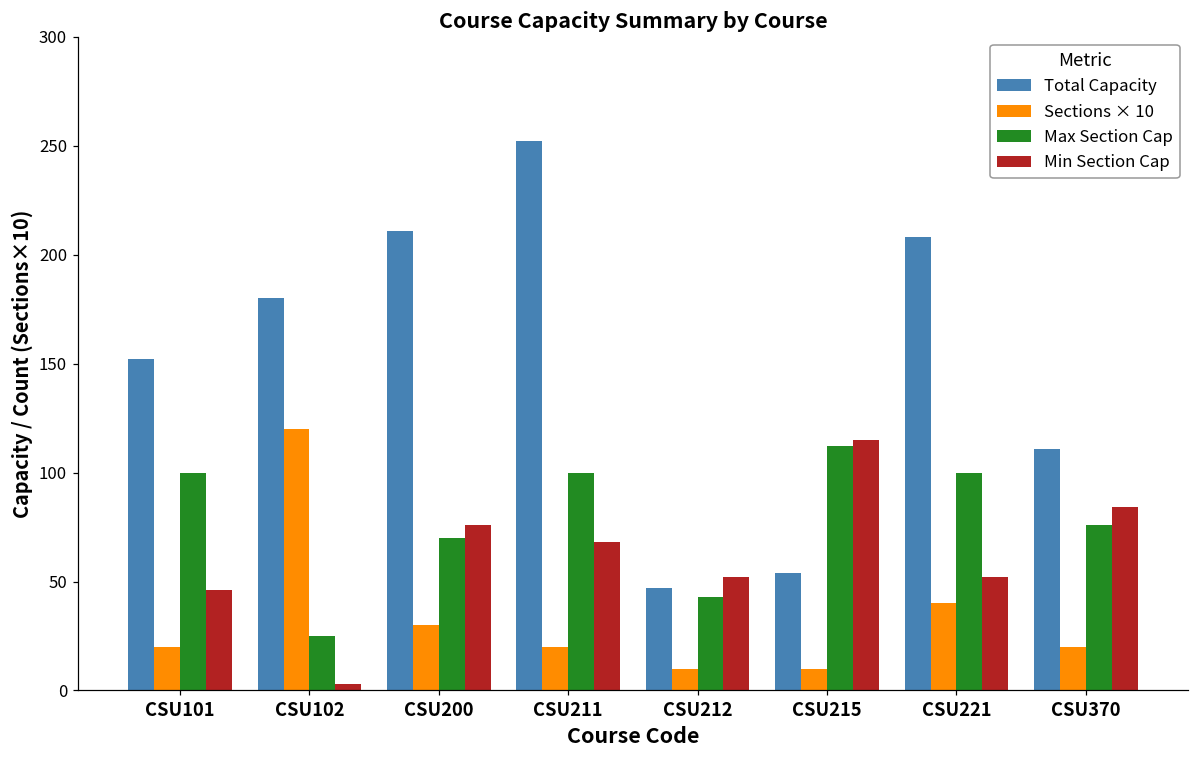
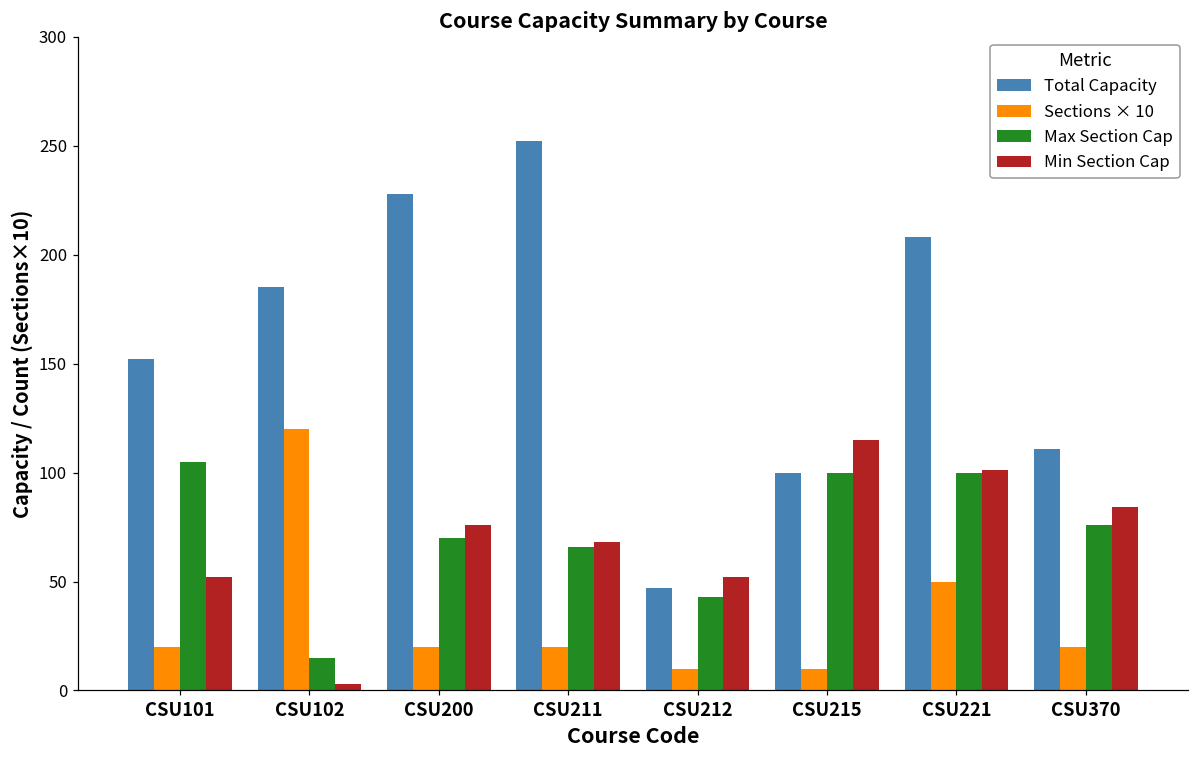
  {
    "Total Capacity": {
      "CSU101": 152,
-     "CSU102": 180,
-     "CSU200": 211,
+     "CSU102": 185,
+     "CSU200": 228,
      "CSU211": 252,
      "CSU212": 47,
-     "CSU215": 54,
+     "CSU215": 100,
      "CSU221": 208,
      "CSU370": 111
    },
    "Sections × 10": {
      "CSU101": 20,
      "CSU102": 120,
-     "CSU200": 30,
+     "CSU200": 20,
      "CSU211": 20,
      "CSU212": 10,
      "CSU215": 10,
-     "CSU221": 40,
+     "CSU221": 50,
      "CSU370": 20
    },
    "Max Section Cap": {
-     "CSU101": 100,
-     "CSU102": 25,
+     "CSU101": 105,
+     "CSU102": 15,
      "CSU200": 70,
-     "CSU211": 100,
+     "CSU211": 66,
      "CSU212": 43,
-     "CSU215": 112,
+     "CSU215": 100,
      "CSU221": 100,
      "CSU370": 76
    },
    "Min Section Cap": {
-     "CSU101": 46,
+     "CSU101": 52,
      "CSU102": 3,
      "CSU200": 76,
      "CSU211": 68,
      "CSU212": 52,
      "CSU215": 115,
-     "CSU221": 52,
+     "CSU221": 101,
      "CSU370": 84
    }
  }
